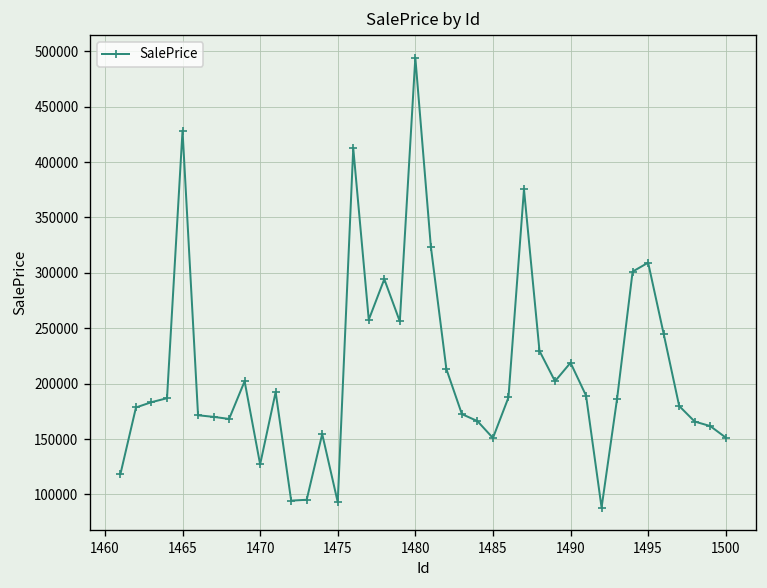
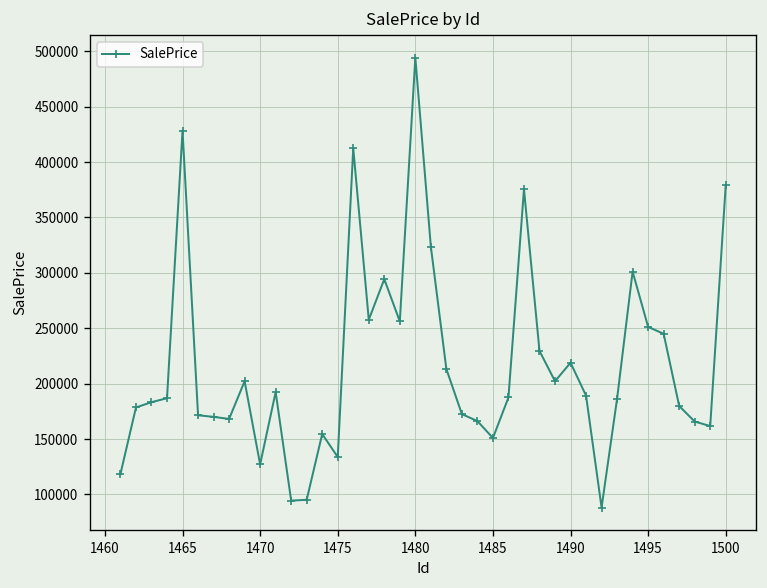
  {
    "1465": 430000,
    "1470": 130000,
-   "1475": 90000,
+   "1475": 130000,
    "1480": 490000,
    "1485": 150000,
    "1490": 220000,
-   "1495": 310000,
-   "1500": 150000
+   "1495": 250000,
+   "1500": 380000
  }
